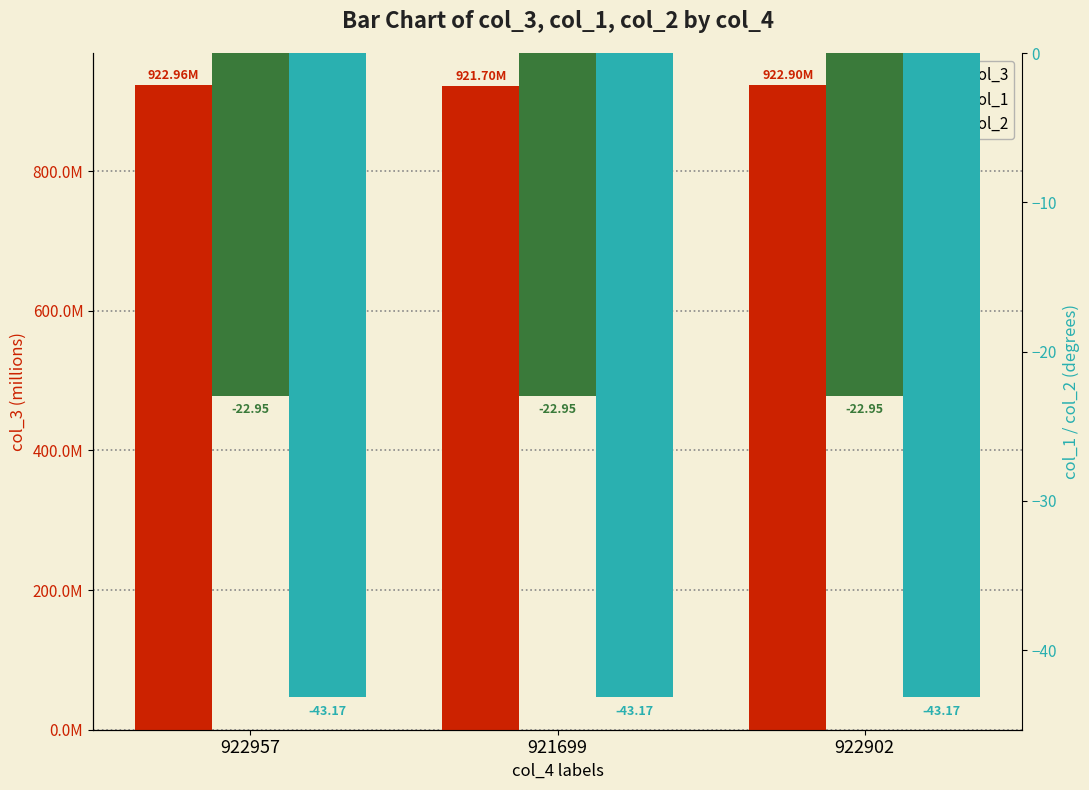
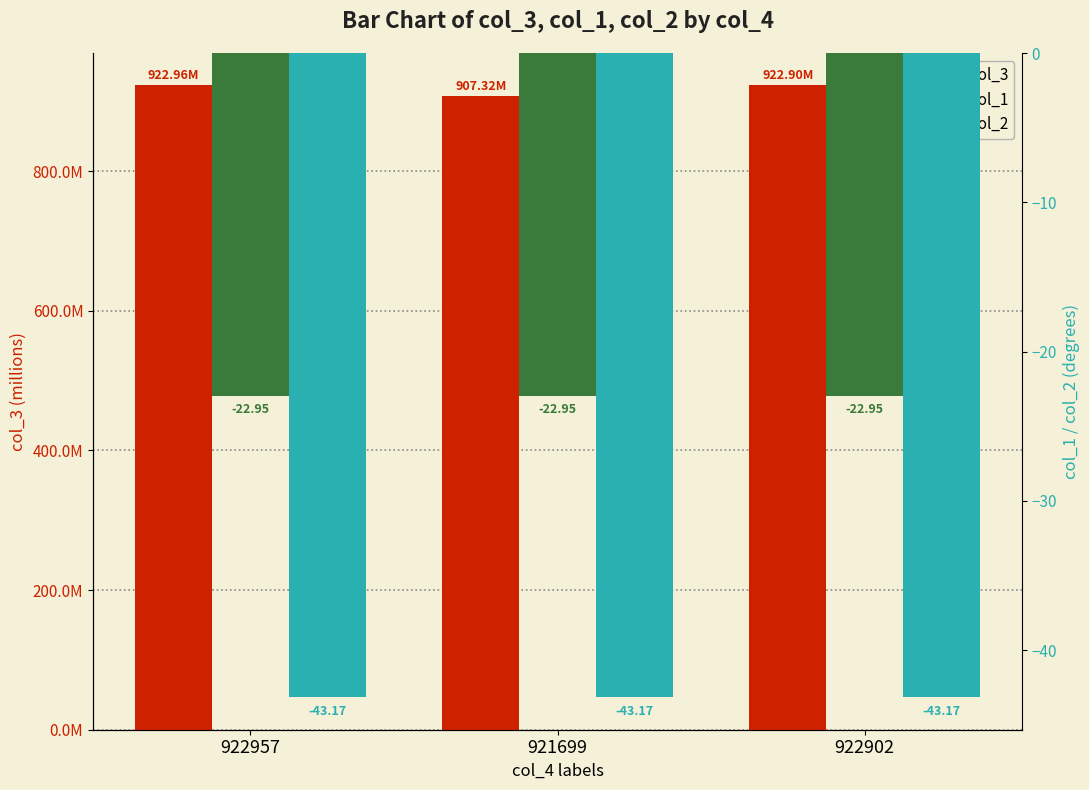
  {
    "col_3": {
      "922957": "922.96M",
-     "921699": "921.70M",
+     "921699": "907.32M",
      "922902": "922.90M"
    },
    "col_1": {
      "922957": "-22.95",
      "921699": "-22.95",
      "922902": "-22.95"
    },
    "col_2": {
      "922957": "-43.17",
      "921699": "-43.17",
      "922902": "-43.17"
    }
  }
